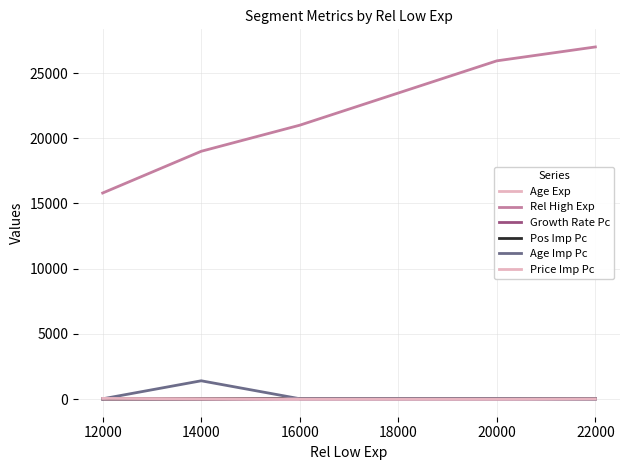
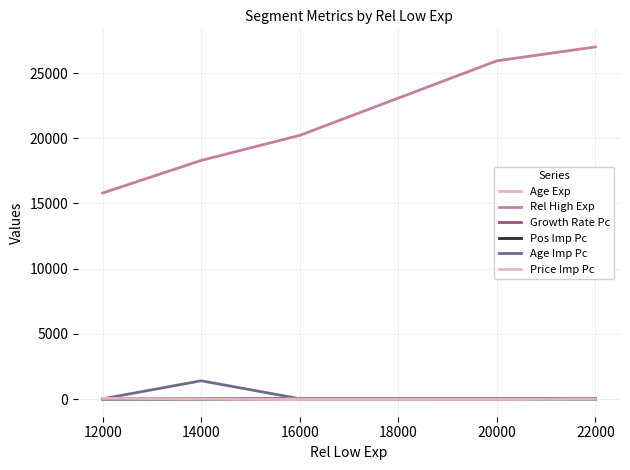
  {
    "Rel High Exp": {
      "12000": 15800,
-     "14000": 19000,
-     "16000": 21000,
+     "14000": 18300,
+     "16000": 20200,
      "20000": 25900,
      "22000": 27000
    },
    "Age Imp Pc": {
      "14000": 1400
    }
  }
